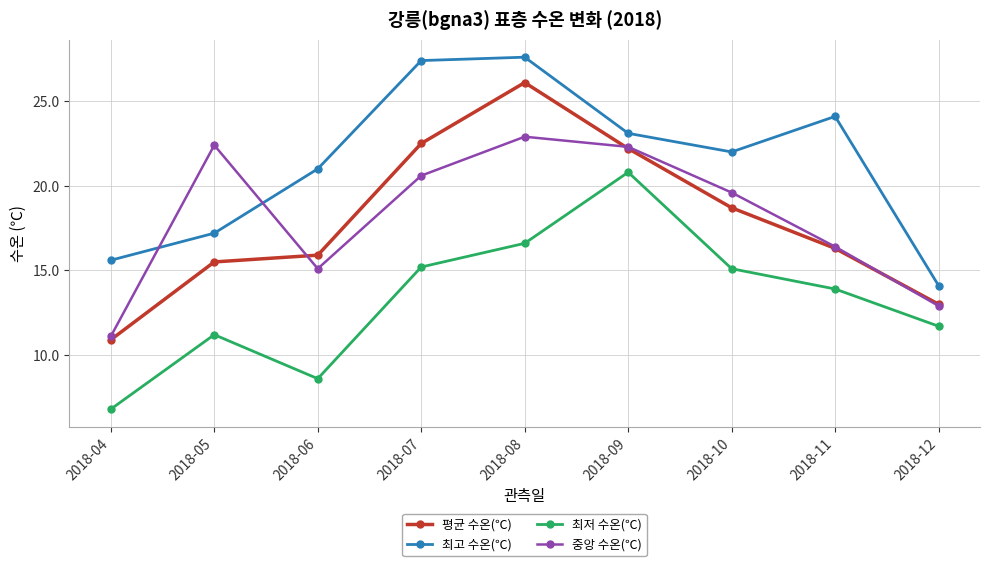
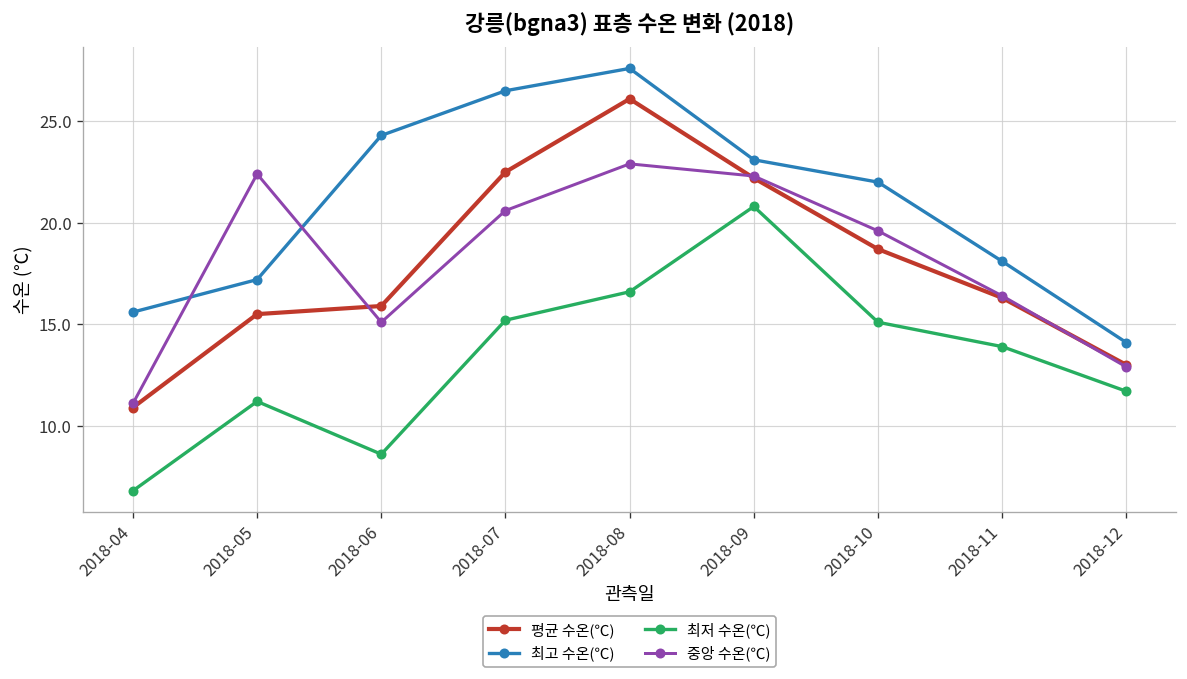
  {
    "평균 수온(℃)": {
      "2018-04": 10.9,
      "2018-05": 15.5,
      "2018-06": 15.9,
      "2018-07": 22.5,
      "2018-08": 26.1,
      "2018-10": 18.7
    },
    "최고 수온(℃)": {
      "2018-04": 15.6,
      "2018-05": 17.2,
-     "2018-06": 21.0,
-     "2018-07": 27.4,
+     "2018-06": 24.3,
+     "2018-07": 26.5,
      "2018-08": 27.6,
      "2018-09": 23.1,
      "2018-10": 22.0,
-     "2018-11": 24.1,
+     "2018-11": 18.1,
      "2018-12": 14.1
    },
    "최저 수온(℃)": {
      "2018-04": 6.8,
      "2018-05": 11.2,
      "2018-06": 8.6,
      "2018-07": 15.2,
      "2018-08": 16.6,
      "2018-09": 20.8,
      "2018-10": 15.1,
      "2018-11": 13.9,
      "2018-12": 11.7
    },
    "중앙 수온(℃)": {
      "2018-04": 11.1,
      "2018-05": 22.4,
      "2018-06": 15.1,
      "2018-07": 20.6,
      "2018-08": 22.9,
      "2018-10": 19.6
    }
  }
